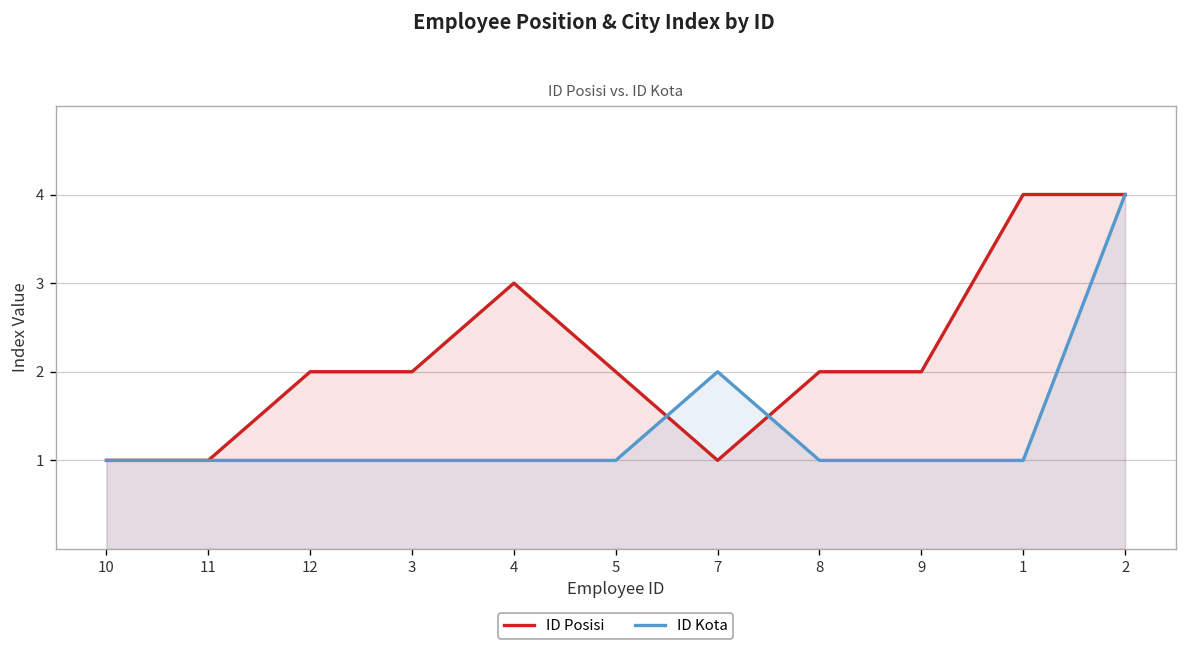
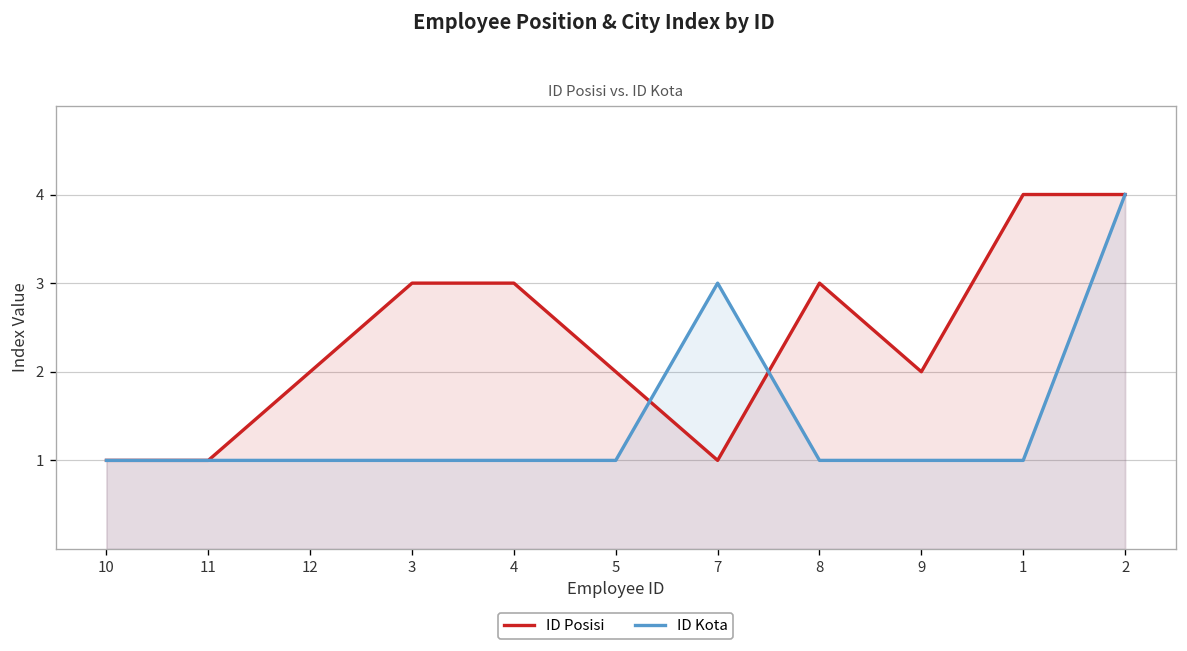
  {
    "ID Posisi": {
      "12": 2,
-     "3": 2,
+     "3": 3,
      "4": 3,
      "5": 2,
      "7": 1,
-     "8": 2,
+     "8": 3,
      "9": 2,
      "1": 4
    },
    "ID Kota": {
      "12": 1,
      "3": 1,
      "4": 1,
      "5": 1,
-     "7": 2,
+     "7": 3,
      "8": 1,
      "9": 1,
      "1": 1
    }
  }
